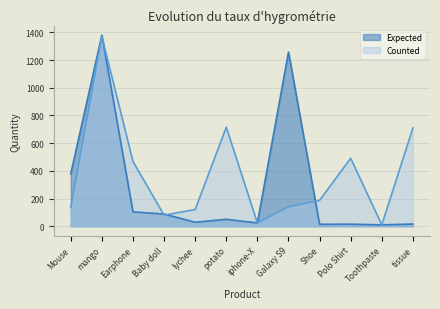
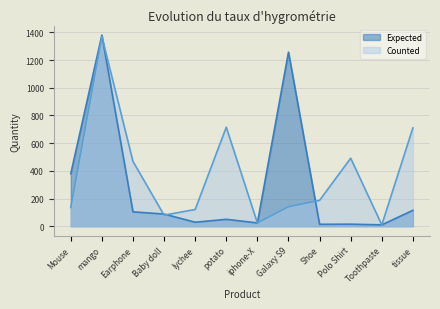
  {
    "Expected": {
      "Mouse": 380,
      "Earphone": 100,
      "lychee": 30,
      "potato": 50,
      "Galaxy S9": 1260,
      "Shoe": 10,
      "Polo Shirt": 20,
-     "tissue": 20
+     "tissue": 120
    },
    "Counted": {
      "Mouse": 140,
      "Earphone": 470,
      "lychee": 120,
      "potato": 720,
      "Galaxy S9": 140,
      "Shoe": 190,
      "Polo Shirt": 490,
      "tissue": 710
    }
  }
